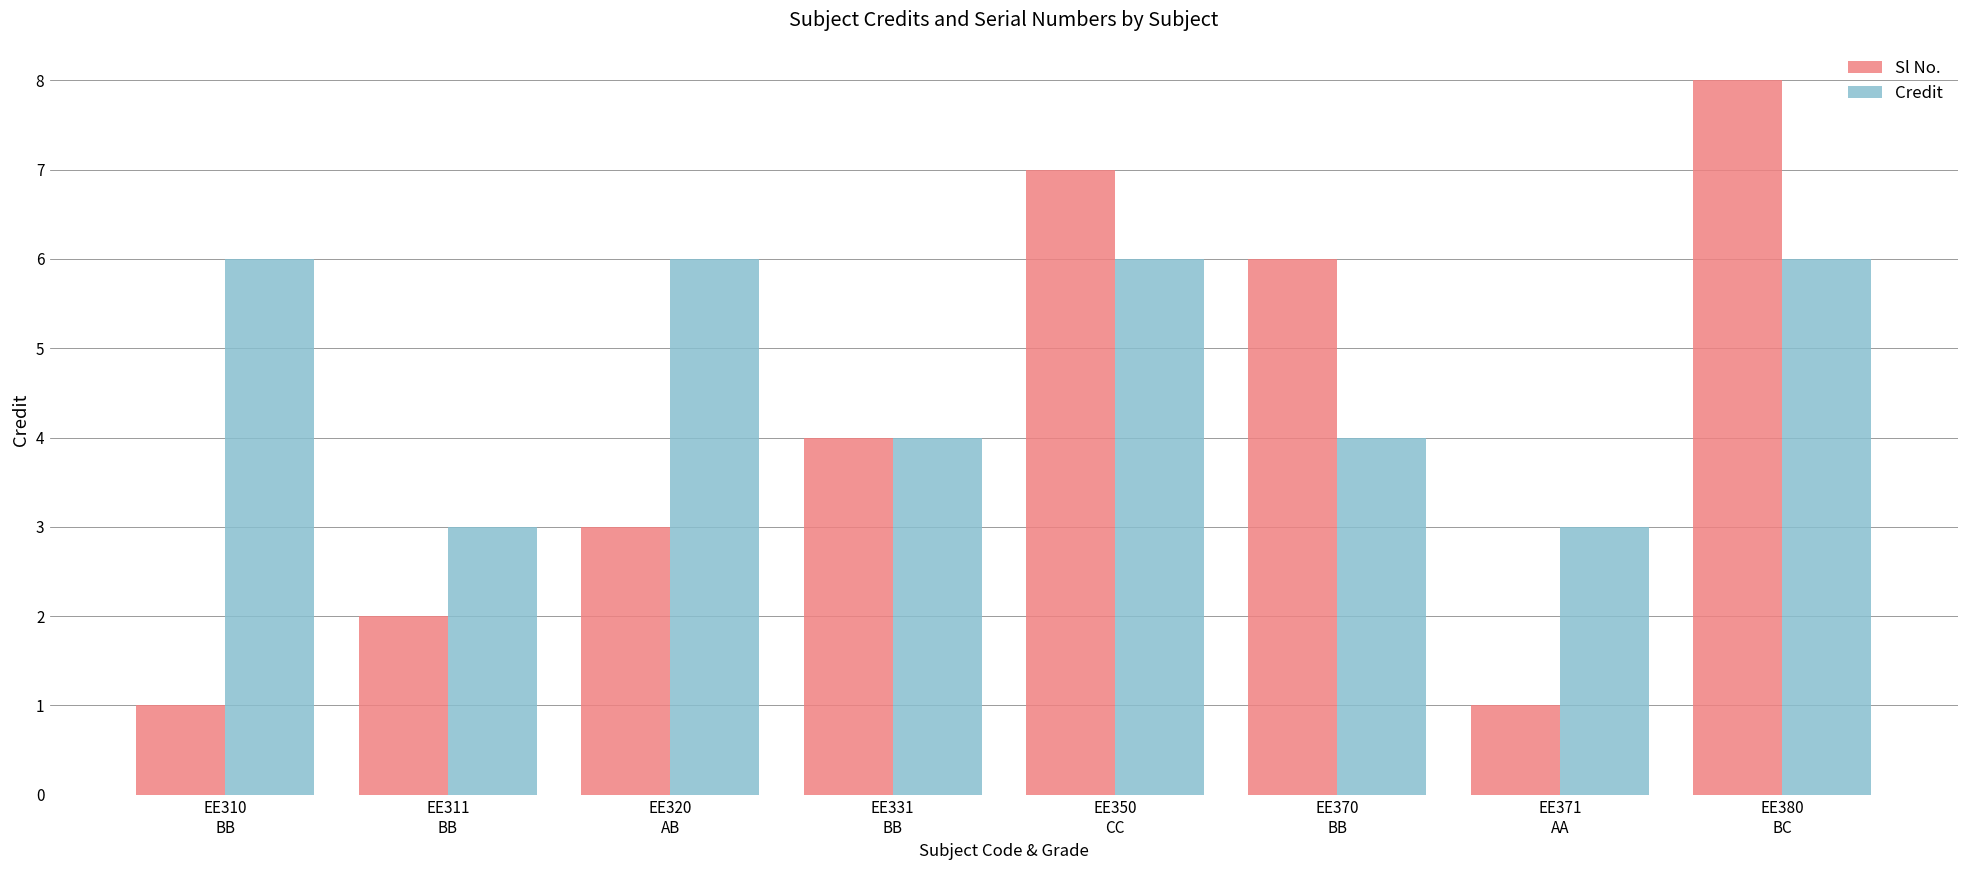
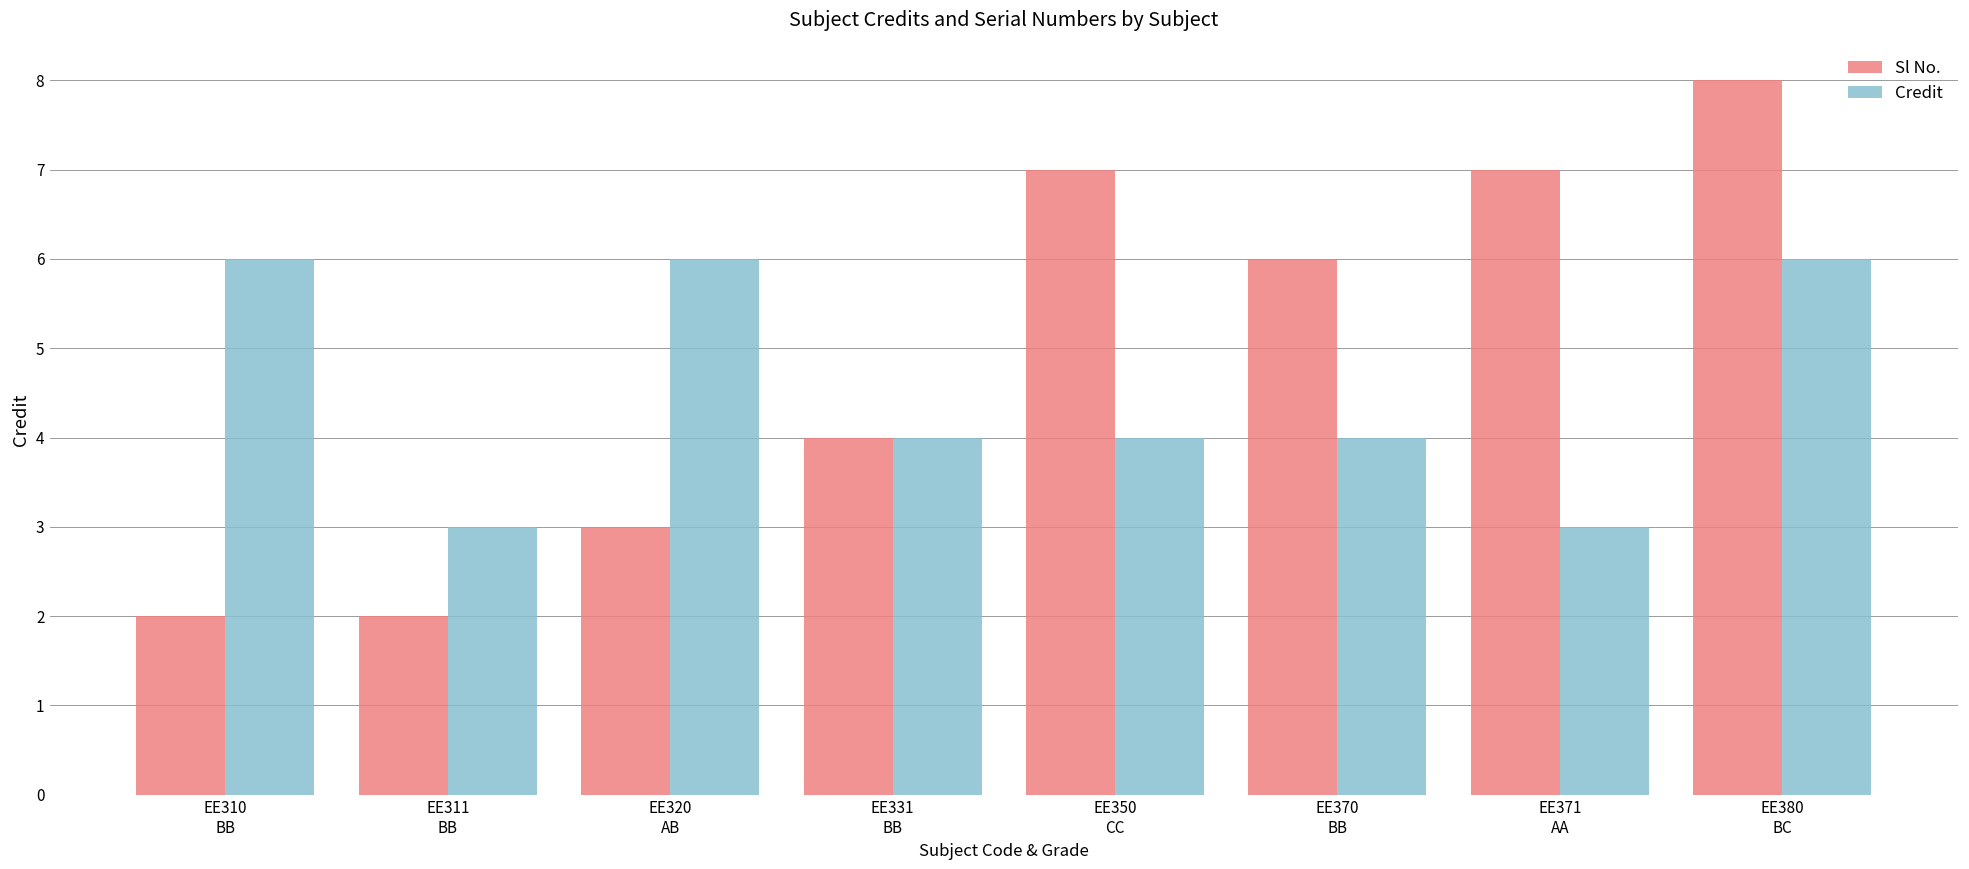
  {
    "Sl No.": {
-     "EE310 BB": 1,
+     "EE310 BB": 2,
      "EE311 BB": 2,
      "EE320 AB": 3,
      "EE331 BB": 4,
      "EE350 CC": 7,
      "EE370 BB": 6,
-     "EE371 AA": 1,
+     "EE371 AA": 7,
      "EE380 BC": 8
    },
    "Credit": {
      "EE310 BB": 6,
      "EE311 BB": 3,
      "EE320 AB": 6,
      "EE331 BB": 4,
-     "EE350 CC": 6,
+     "EE350 CC": 4,
      "EE370 BB": 4,
      "EE371 AA": 3,
      "EE380 BC": 6
    }
  }
